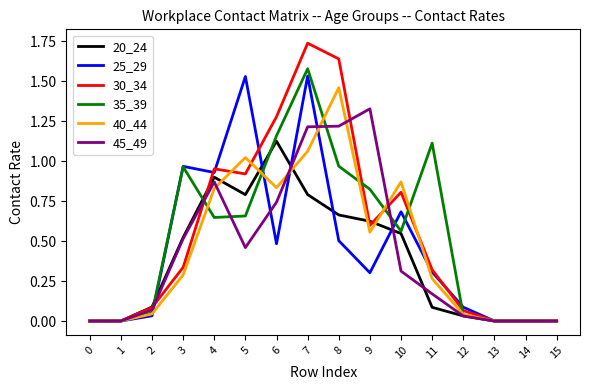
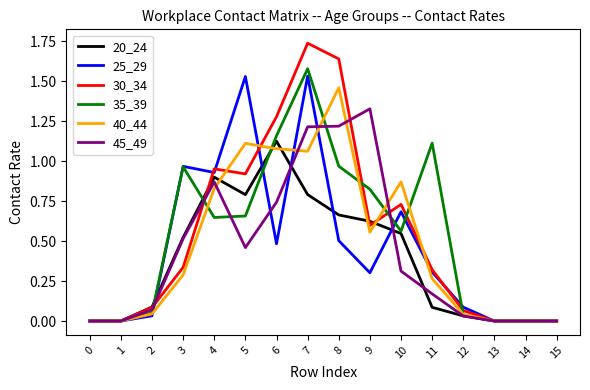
  {
    "20_24": {
      "4": 0.90,
      "5": 0.79,
      "6": 1.12,
      "7": 0.79,
      "8": 0.66,
      "9": 0.62,
      "11": 0.09
    },
    "25_29": {
      "4": 0.93,
      "5": 1.53,
      "6": 0.48,
      "7": 1.53,
      "8": 0.50,
      "9": 0.30,
      "10": 0.68,
      "12": 0.09
    },
    "30_34": {
      "3": 0.34,
      "4": 0.95,
      "5": 0.92,
      "6": 1.28,
      "7": 1.74,
      "8": 1.64,
      "9": 0.60,
-     "10": 0.80,
+     "10": 0.73,
      "12": 0.07
    },
    "35_39": {
      "4": 0.65,
      "5": 0.66,
      "6": 1.16,
      "7": 1.58,
      "8": 0.97,
      "9": 0.82,
      "11": 1.11
    },
    "40_44": {
      "3": 0.29,
      "4": 0.83,
-     "5": 1.02,
-     "6": 0.83,
+     "5": 1.11,
+     "6": 1.08,
      "7": 1.06,
      "8": 1.46,
      "9": 0.56,
      "10": 0.87,
      "11": 0.26
    },
    "45_49": {
      "4": 0.87,
      "5": 0.46,
      "6": 0.74,
      "7": 1.21,
      "8": 1.22,
      "9": 1.33,
      "10": 0.31,
      "11": 0.17
    }
  }
